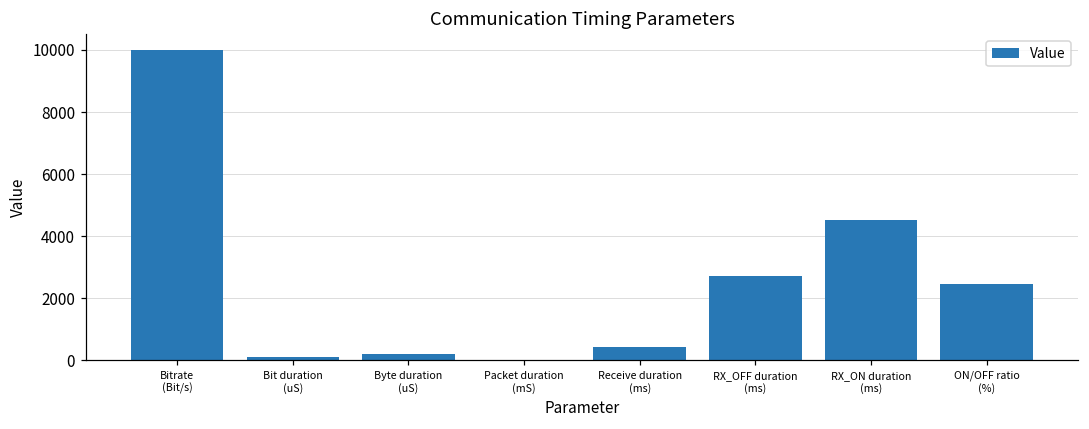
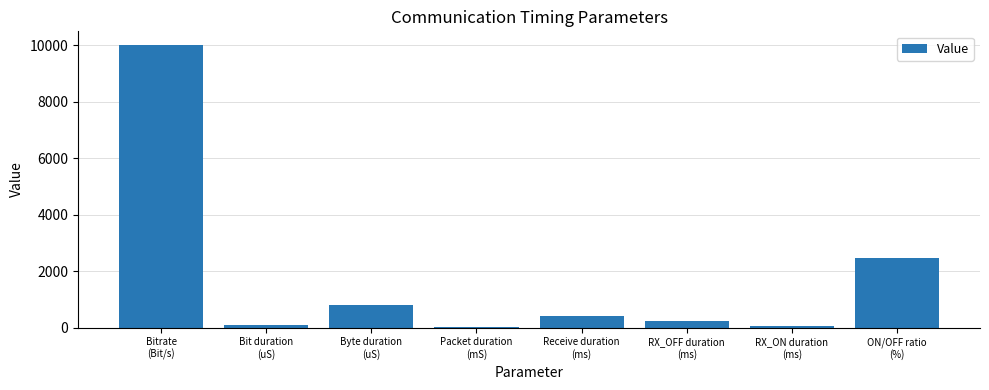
  {
    "Bitrate (Bit/s)": 10000,
    "Bit duration (uS)": 100,
-   "Byte duration (uS)": 200,
+   "Byte duration (uS)": 800,
    "Receive duration (ms)": 400,
-   "RX_OFF duration (ms)": 2700,
-   "RX_ON duration (ms)": 4500,
+   "RX_OFF duration (ms)": 200,
+   "RX_ON duration (ms)": 100,
    "ON/OFF ratio (%)": 2500
  }
